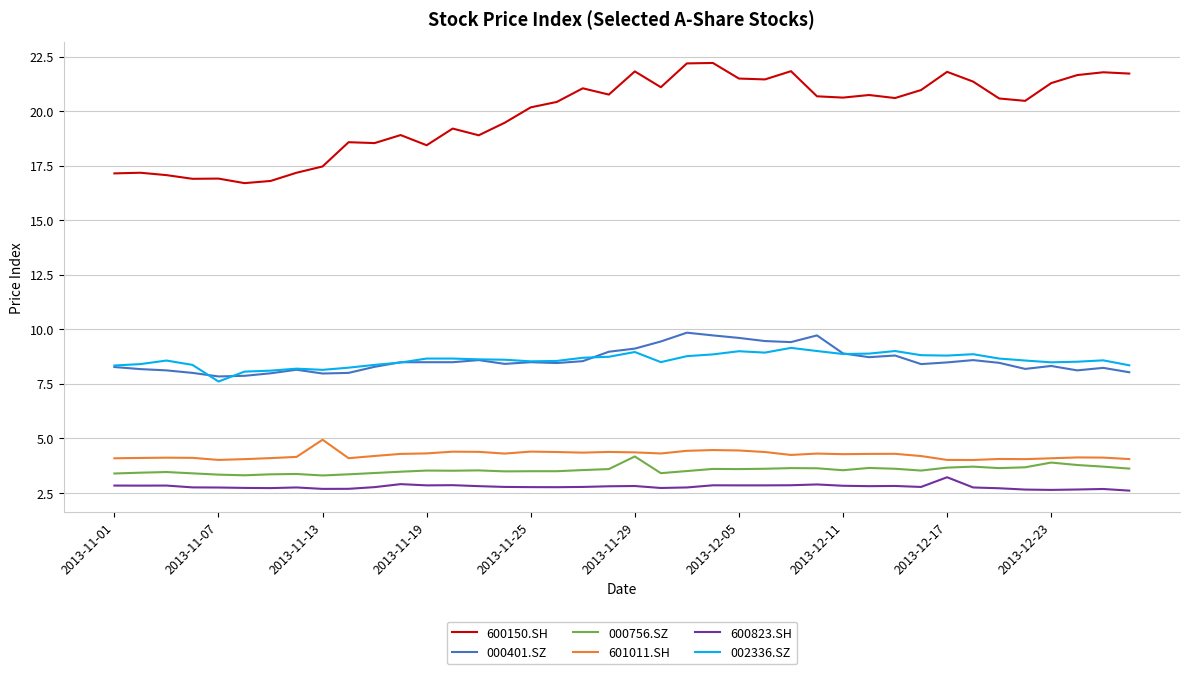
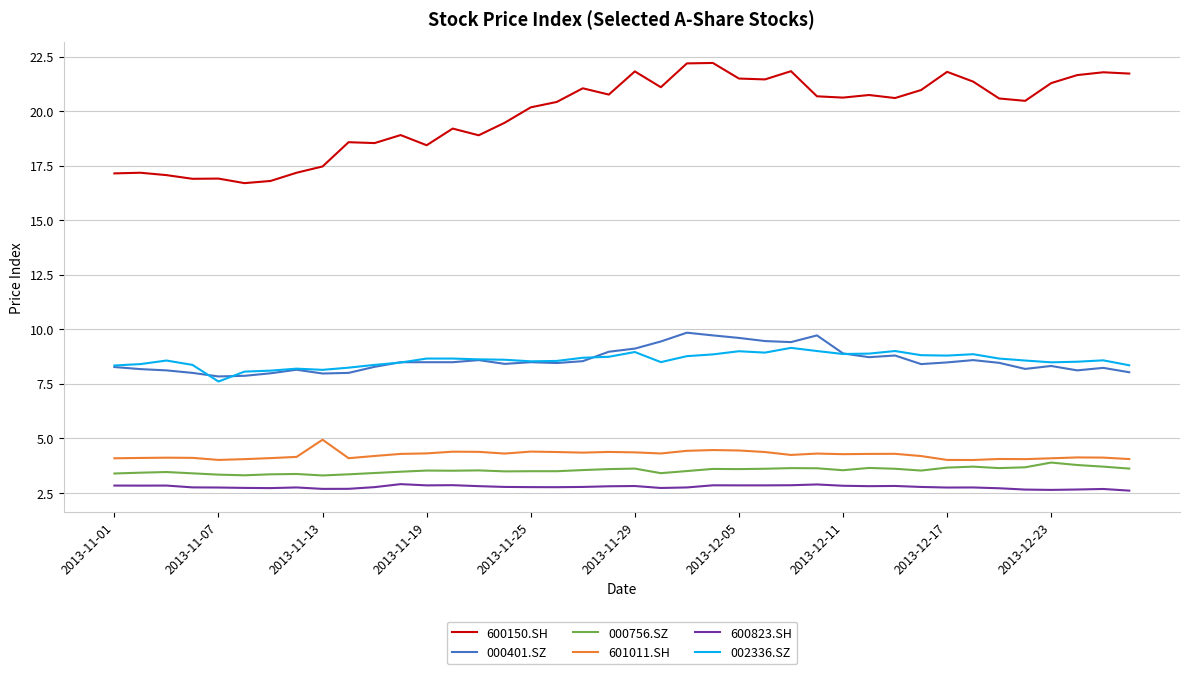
  {
    "600150.SH": {
      "2013-11-01": 17.1,
      "2013-11-07": 16.9,
      "2013-11-13": 17.5,
      "2013-11-19": 18.4,
      "2013-11-25": 20.2,
      "2013-11-29": 21.8,
      "2013-12-05": 21.5,
      "2013-12-11": 20.6,
      "2013-12-17": 21.8,
      "2013-12-23": 21.3
    },
    "000401.SZ": {
      "2013-11-07": 7.8,
      "2013-11-13": 8.0,
      "2013-11-19": 8.5,
      "2013-11-29": 9.1,
      "2013-12-05": 9.6,
      "2013-12-17": 8.5,
      "2013-12-23": 8.3
    },
    "000756.SZ": {
      "2013-11-01": 3.4,
      "2013-11-07": 3.3,
      "2013-11-13": 3.3,
      "2013-11-19": 3.5,
      "2013-11-25": 3.5,
-     "2013-11-29": 4.2,
+     "2013-11-29": 3.6,
      "2013-12-05": 3.6,
      "2013-12-11": 3.5,
      "2013-12-17": 3.6,
      "2013-12-23": 3.9
    },
    "601011.SH": {
      "2013-11-01": 4.1,
      "2013-11-07": 4.0,
      "2013-11-13": 4.9,
      "2013-11-19": 4.3,
      "2013-11-25": 4.4,
      "2013-11-29": 4.3,
      "2013-12-05": 4.4,
      "2013-12-11": 4.3,
      "2013-12-17": 4.0,
      "2013-12-23": 4.1
    },
    "600823.SH": {
      "2013-11-01": 2.8,
      "2013-11-07": 2.7,
      "2013-11-13": 2.7,
      "2013-11-19": 2.8,
      "2013-11-25": 2.8,
      "2013-11-29": 2.8,
      "2013-12-05": 2.8,
      "2013-12-11": 2.8,
-     "2013-12-17": 3.2,
+     "2013-12-17": 2.7,
      "2013-12-23": 2.6
    },
    "002336.SZ": {
      "2013-11-07": 7.6,
      "2013-11-13": 8.1,
      "2013-11-19": 8.6,
      "2013-11-29": 8.9,
      "2013-12-05": 9.0,
      "2013-12-17": 8.8,
      "2013-12-23": 8.5
    }
  }
